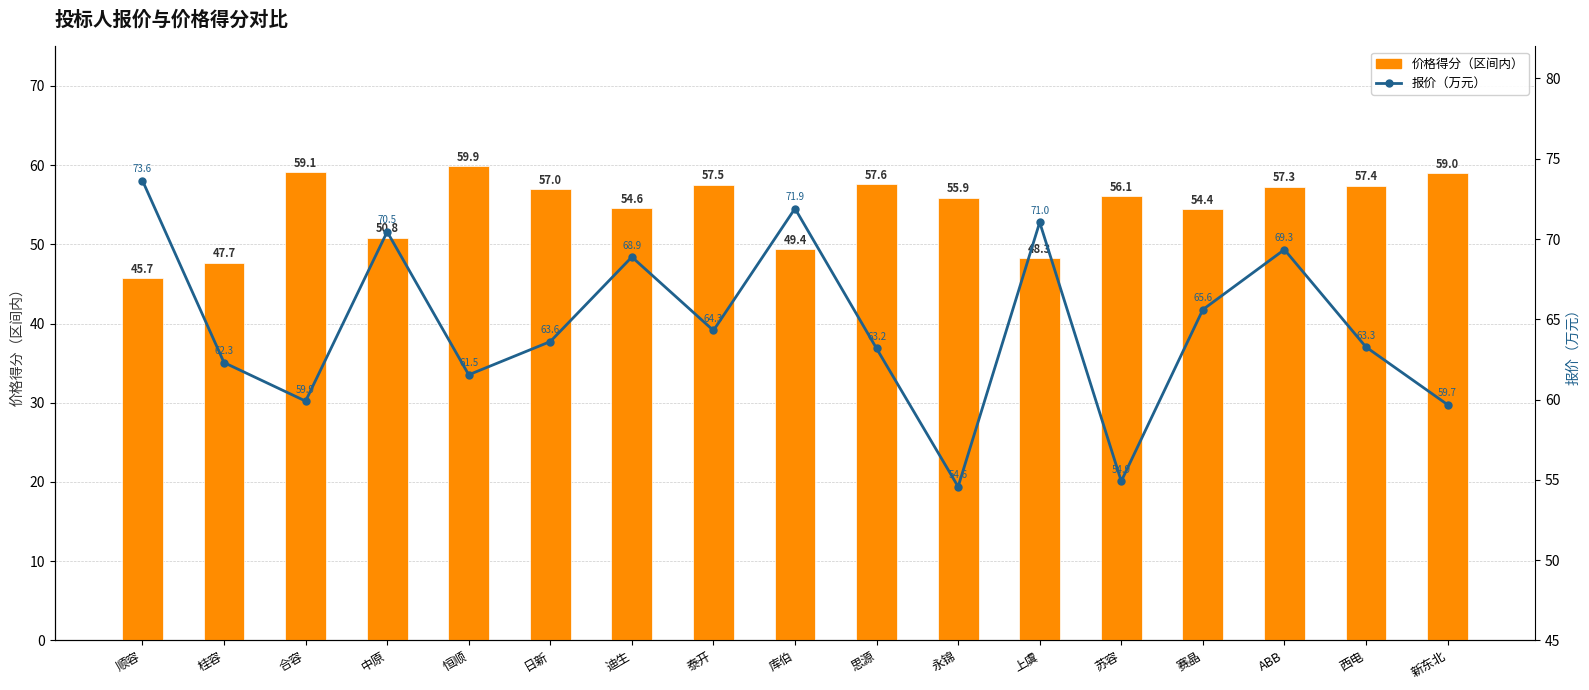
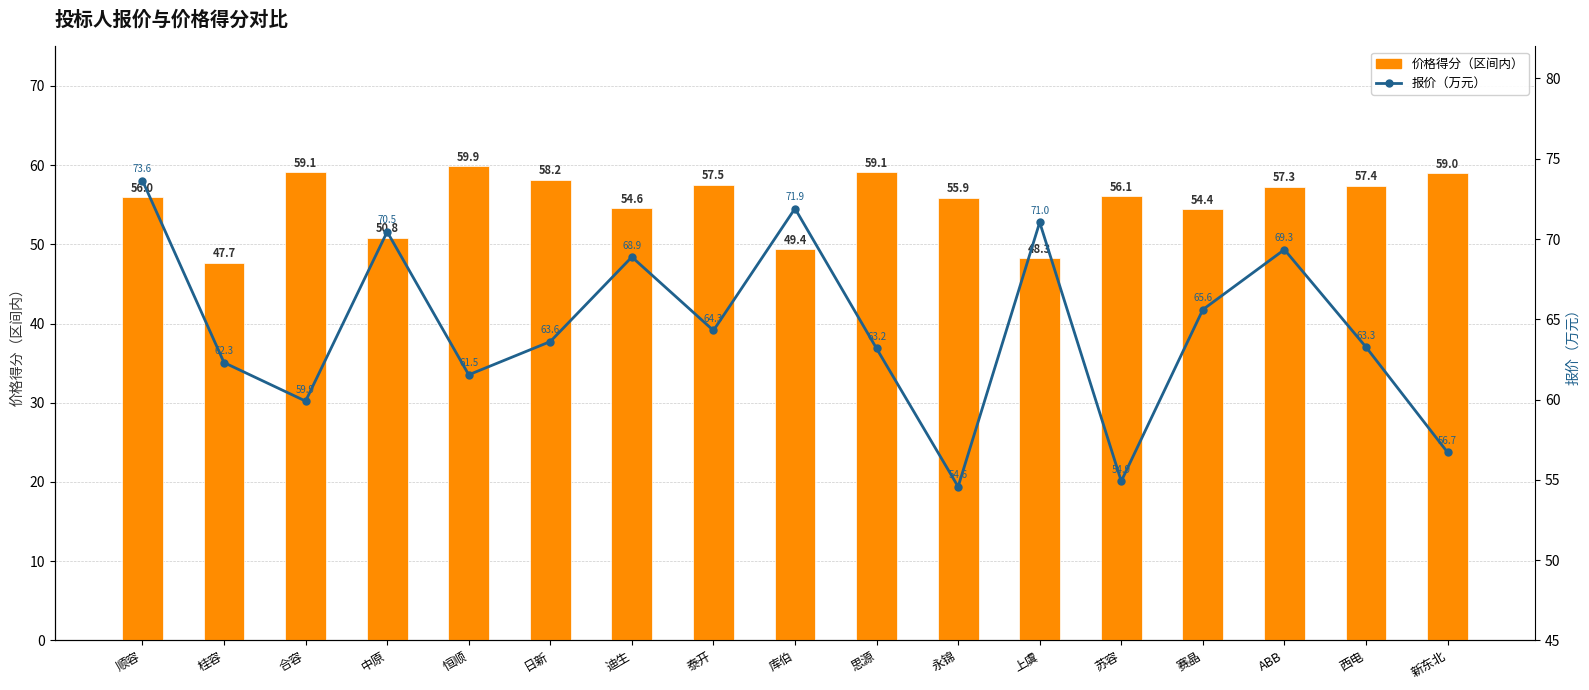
  {
    "价格得分（区间内）": {
-     "顺容": 45.7,
+     "顺容": 56.0,
      "桂容": 47.7,
      "合容": 59.1,
      "恒顺": 59.9,
-     "日新": 57.0,
+     "日新": 58.2,
      "迪生": 54.6,
      "泰开": 57.5,
      "库伯": 49.4,
-     "思源": 57.6,
+     "思源": 59.1,
      "永锦": 55.9,
      "上虞": 48.3,
      "苏容": 56.1,
      "赛晶": 54.4,
      "ABB": 57.3,
      "西电": 57.4,
      "新东北": 59.0
    },
    "报价（万元）": {
      "顺容": 73.6,
      "桂容": 62.3,
      "合容": 59.9,
      "恒顺": 61.5,
      "日新": 63.6,
      "迪生": 68.9,
      "泰开": 64.3,
      "库伯": 71.9,
      "思源": 63.2,
      "永锦": 54.6,
      "上虞": 71.0,
      "苏容": 54.9,
      "赛晶": 65.6,
      "ABB": 69.3,
      "西电": 63.3,
-     "新东北": 59.7
+     "新东北": 56.7
    }
  }
